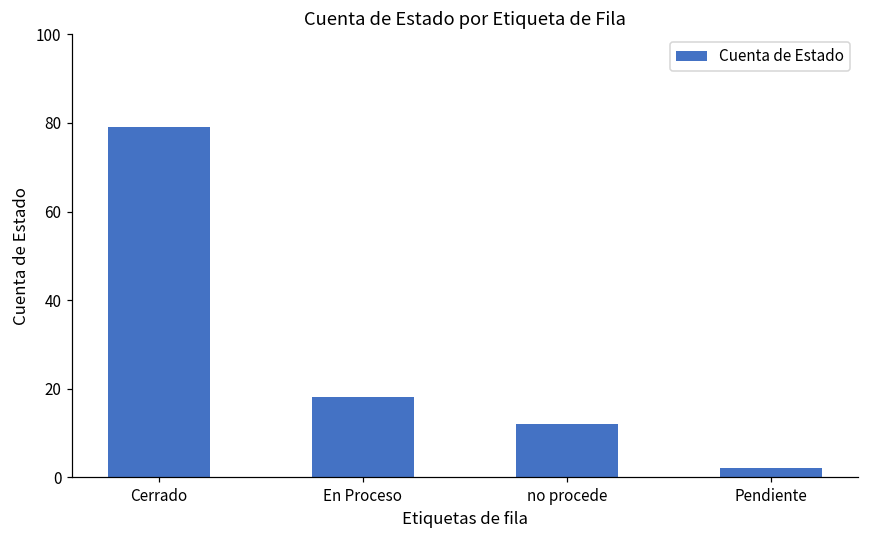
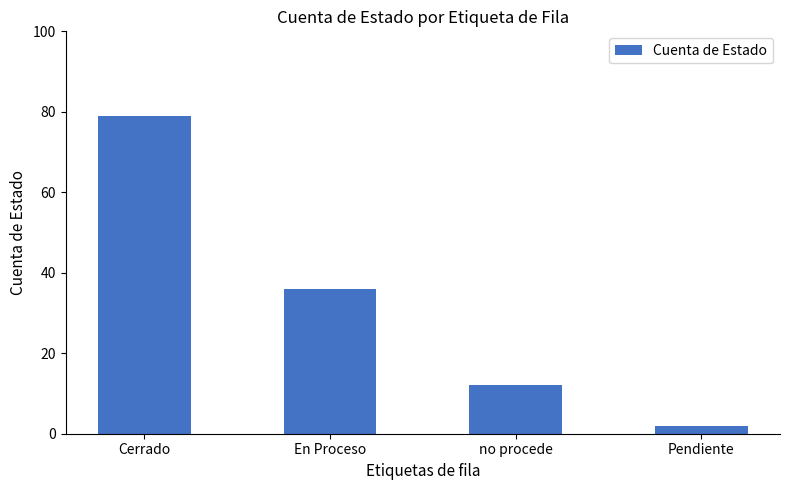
  {
    "Cerrado": 79,
-   "En Proceso": 18,
+   "En Proceso": 36,
    "no procede": 12,
    "Pendiente": 2
  }
